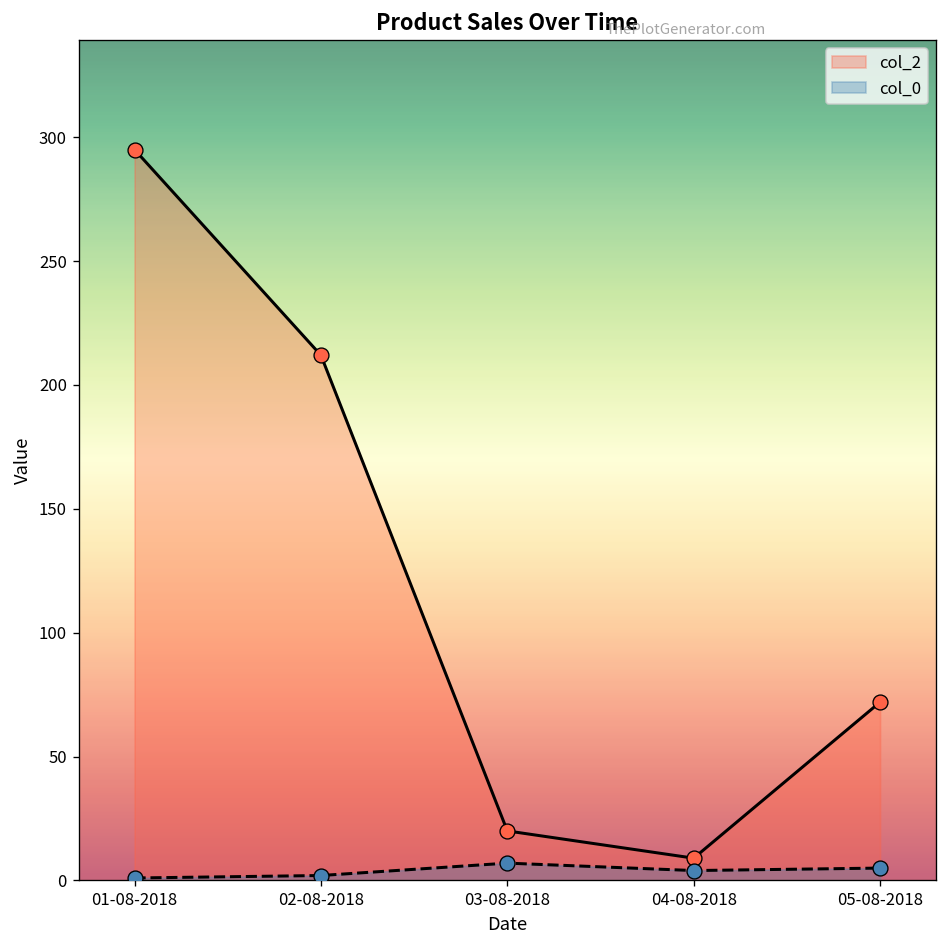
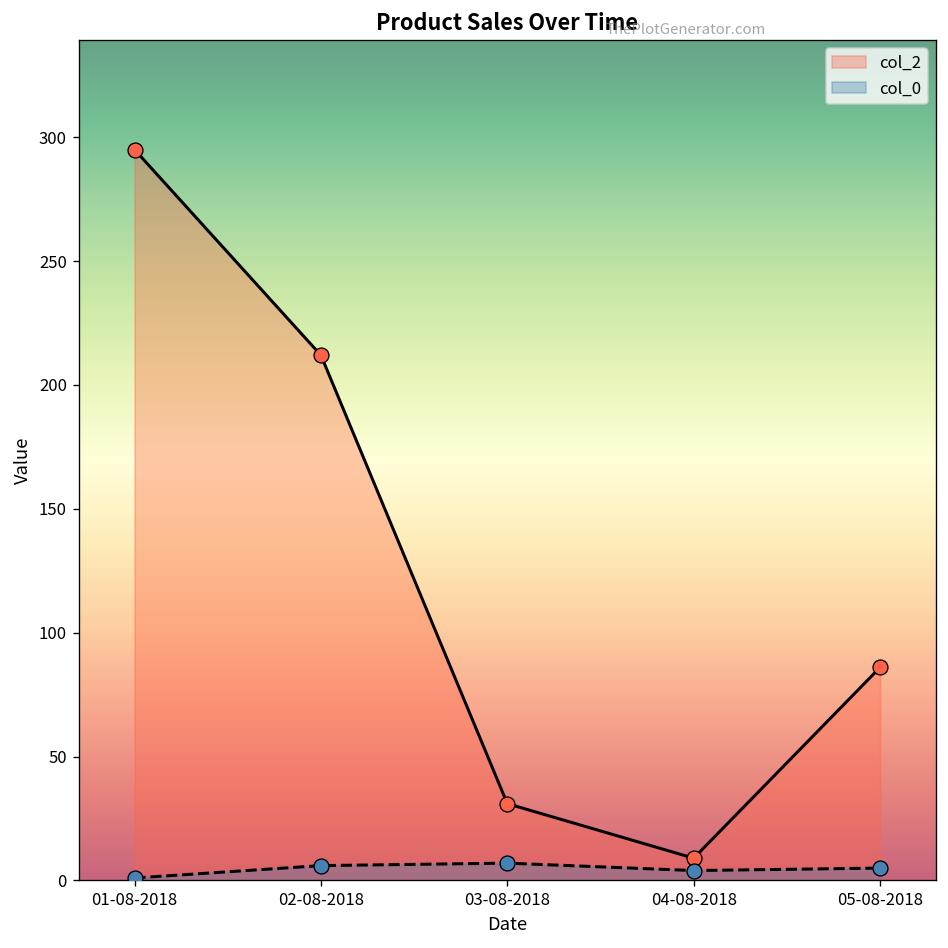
  {
    "col_2": {
      "01-08-2018": 295,
      "02-08-2018": 212,
-     "03-08-2018": 20,
+     "03-08-2018": 31,
      "04-08-2018": 9,
-     "05-08-2018": 72
+     "05-08-2018": 86
    },
    "col_0": {
      "01-08-2018": 1,
-     "02-08-2018": 2,
+     "02-08-2018": 6,
      "03-08-2018": 7,
      "04-08-2018": 4,
      "05-08-2018": 5
    }
  }
